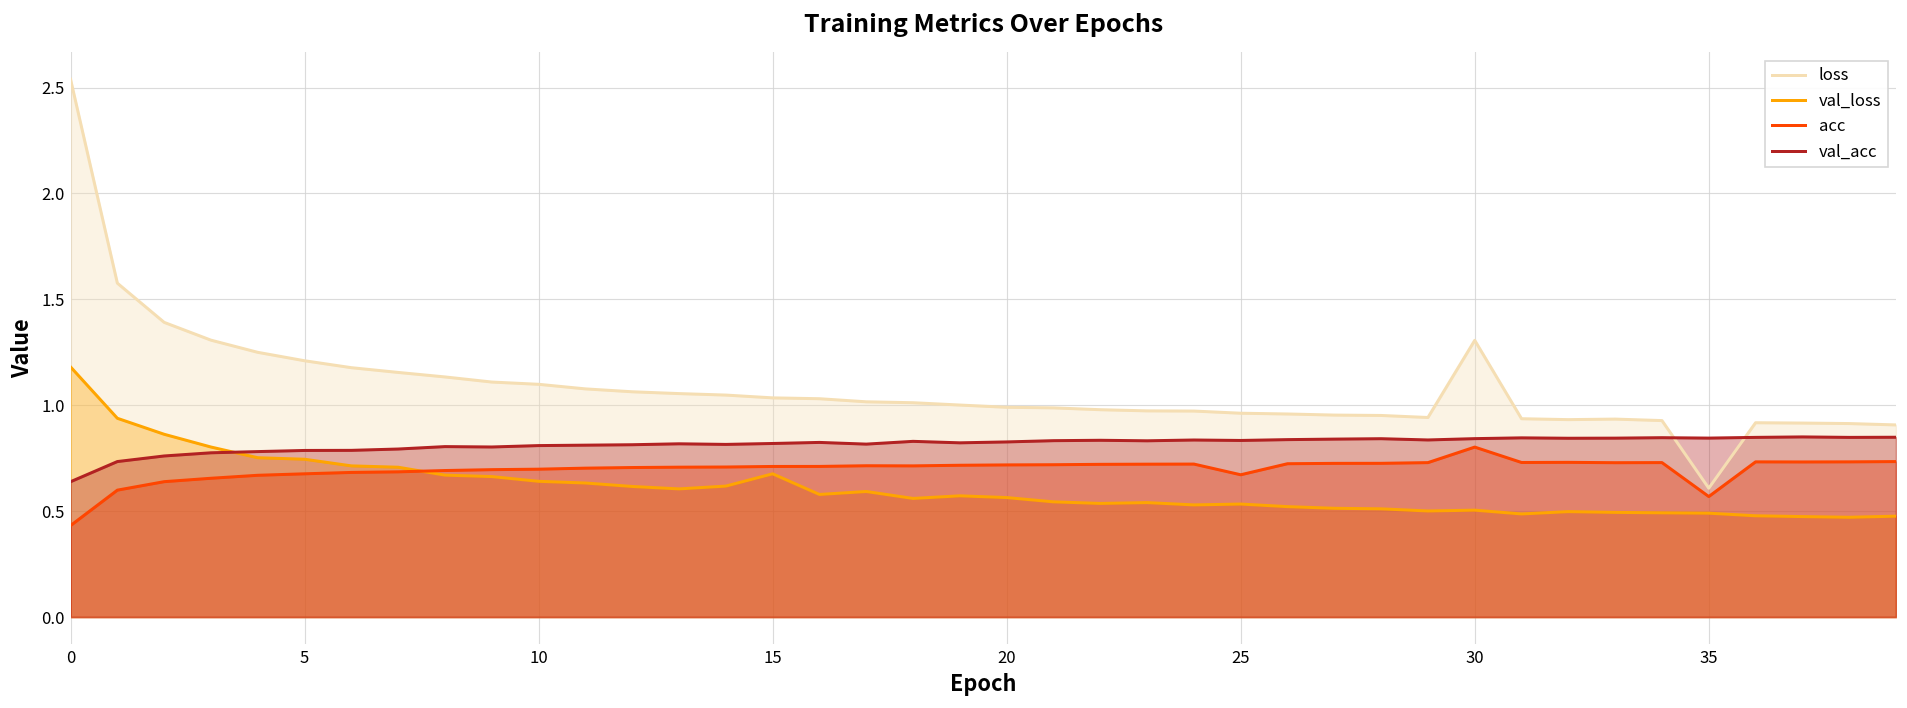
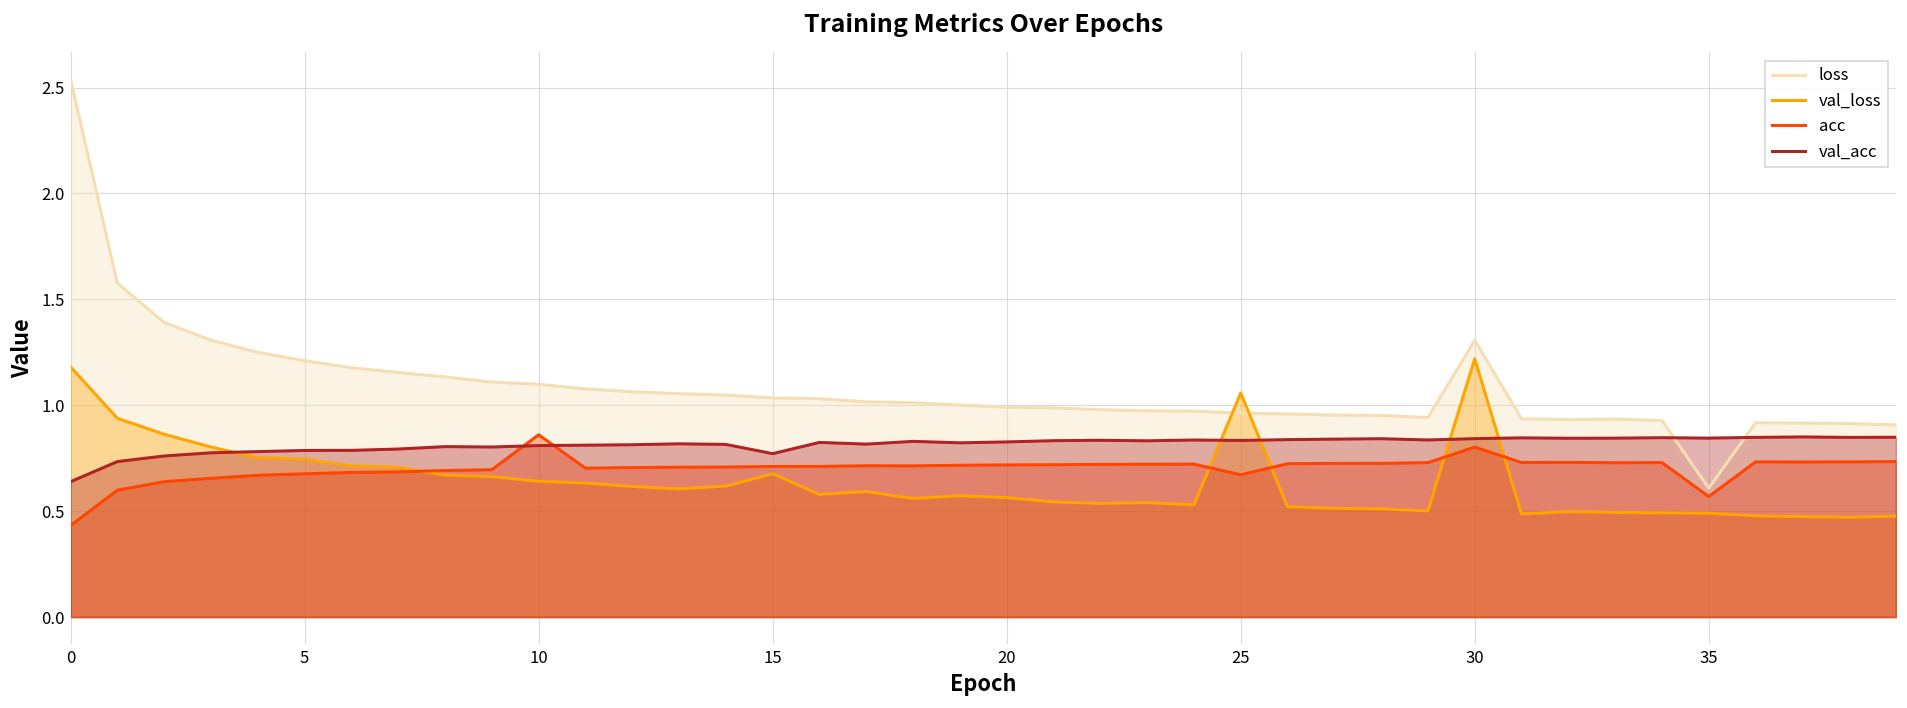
  {
    "loss": {
      "0": 2.54,
      "5": 1.21,
      "10": 1.10,
      "15": 1.03,
      "20": 0.99,
      "25": 0.96,
      "30": 1.31,
      "35": 0.61
    },
    "val_loss": {
      "0": 1.18,
      "5": 0.74,
      "10": 0.64,
      "15": 0.68,
      "20": 0.56,
-     "25": 0.53,
-     "30": 0.50,
+     "25": 1.06,
+     "30": 1.22,
      "35": 0.49
    },
    "acc": {
      "0": 0.43,
      "5": 0.68,
-     "10": 0.70,
+     "10": 0.86,
      "15": 0.71,
      "20": 0.72,
      "25": 0.67,
      "30": 0.80,
      "35": 0.57
    },
    "val_acc": {
      "0": 0.64,
      "5": 0.79,
      "10": 0.81,
-     "15": 0.82,
+     "15": 0.77,
      "20": 0.83,
      "25": 0.83,
      "30": 0.84,
      "35": 0.84
    }
  }
